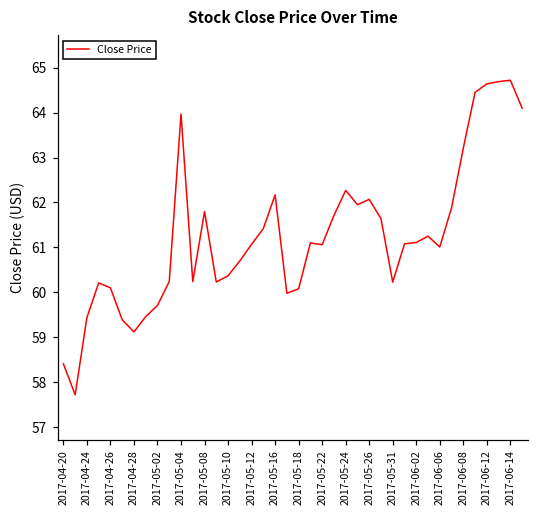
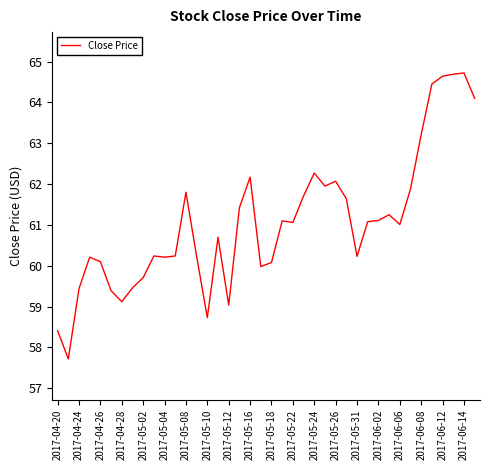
  {
    "2017-04-20": 58.4,
    "2017-04-24": 59.4,
    "2017-04-26": 60.1,
    "2017-04-28": 59.1,
    "2017-05-02": 59.7,
-   "2017-05-04": 64.0,
+   "2017-05-04": 60.2,
    "2017-05-08": 61.8,
-   "2017-05-10": 60.4,
-   "2017-05-12": 61.1,
+   "2017-05-10": 58.7,
+   "2017-05-12": 59.0,
    "2017-05-16": 62.2,
    "2017-05-18": 60.1,
    "2017-05-22": 61.1,
    "2017-05-24": 62.3,
    "2017-05-26": 62.1,
    "2017-05-31": 60.2,
    "2017-06-02": 61.1,
    "2017-06-06": 61.0,
    "2017-06-08": 63.2,
    "2017-06-12": 64.6,
    "2017-06-14": 64.7
  }
